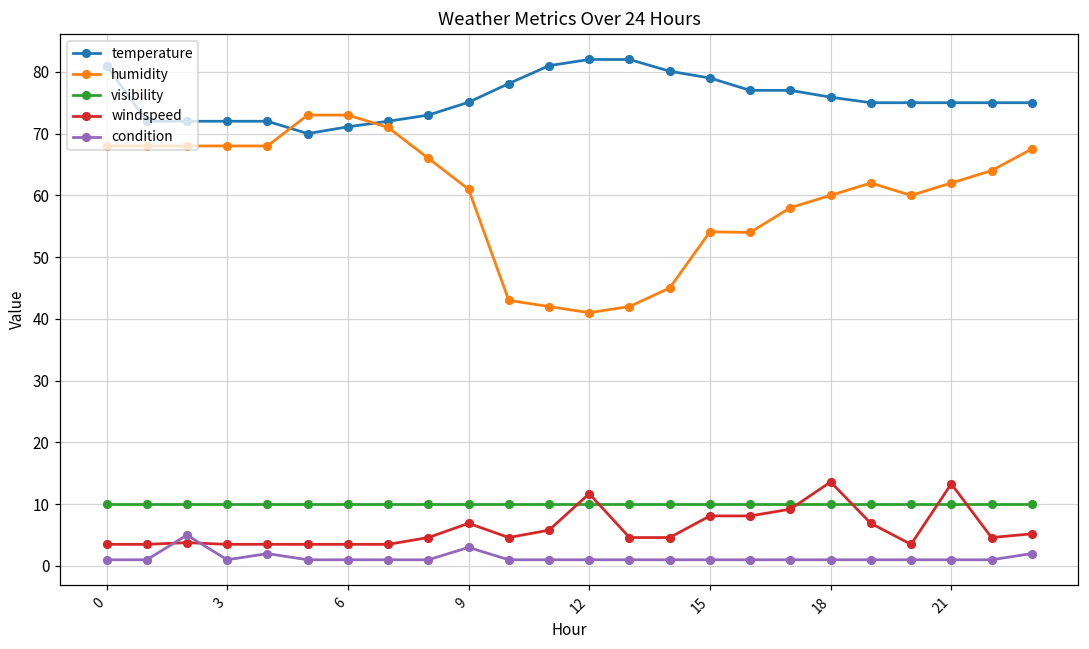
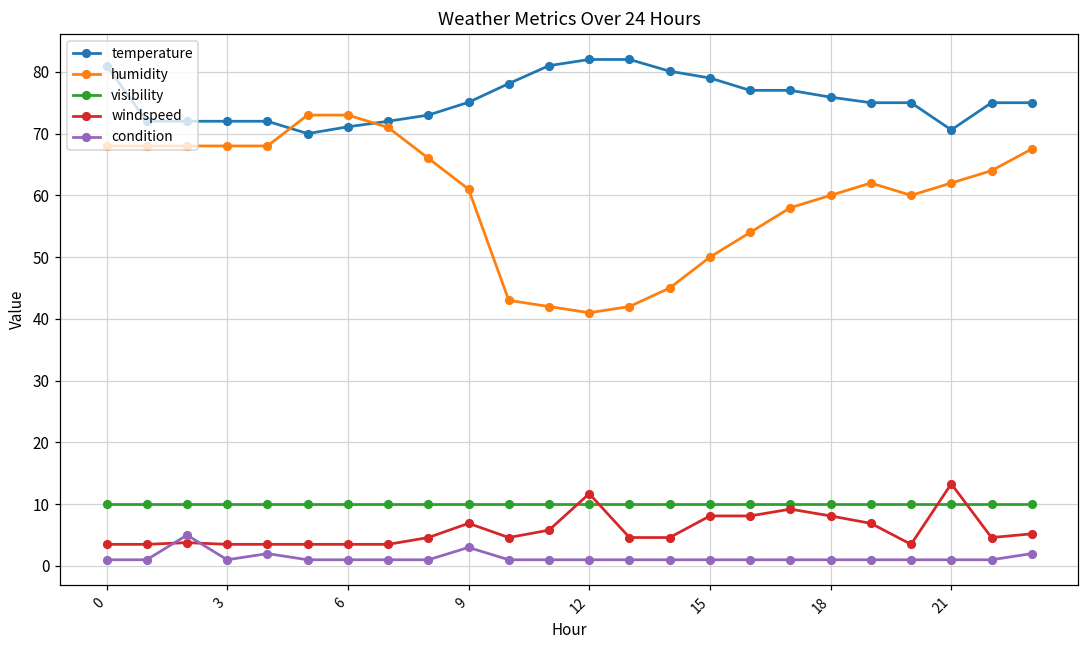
  {
    "temperature": {
      "3": 72,
      "6": 71,
      "9": 75,
      "12": 82,
      "15": 79,
      "18": 76,
-     "21": 75
+     "21": 71
    },
    "humidity": {
      "3": 68,
      "6": 73,
      "9": 61,
      "12": 41,
-     "15": 54,
+     "15": 50,
      "18": 60,
      "21": 62
    },
    "visibility": {
      "0": 10,
      "3": 10,
      "6": 10,
      "9": 10,
      "12": 10,
      "15": 10,
      "18": 10,
      "21": 10
    },
    "windspeed": {
      "0": 4,
      "3": 4,
      "6": 4,
      "9": 7,
      "12": 12,
      "15": 8,
-     "18": 14,
+     "18": 8,
      "21": 13
    },
    "condition": {
      "0": 1,
      "3": 1,
      "6": 1,
      "9": 3,
      "12": 1,
      "15": 1,
      "18": 1,
      "21": 1
    }
  }
